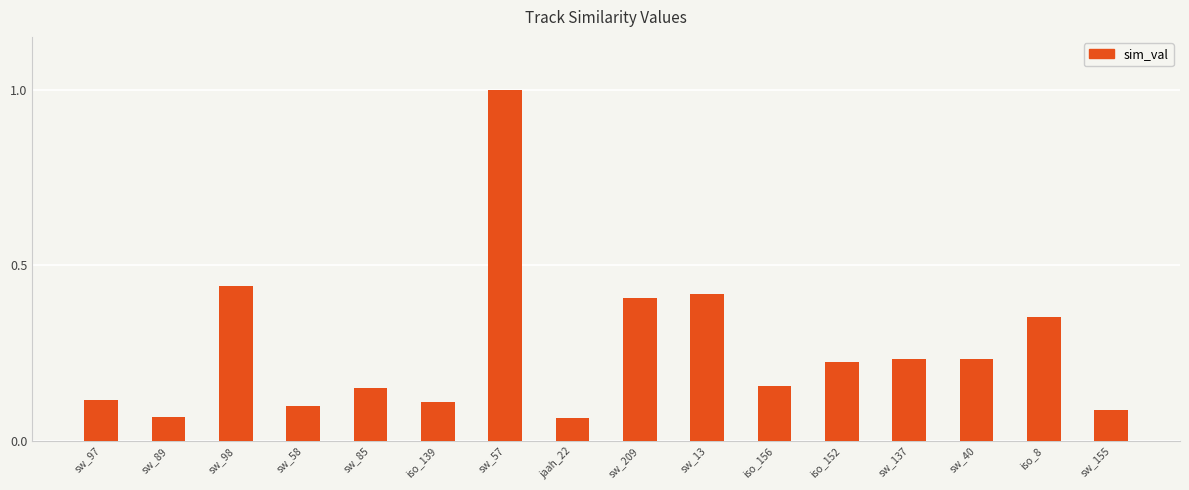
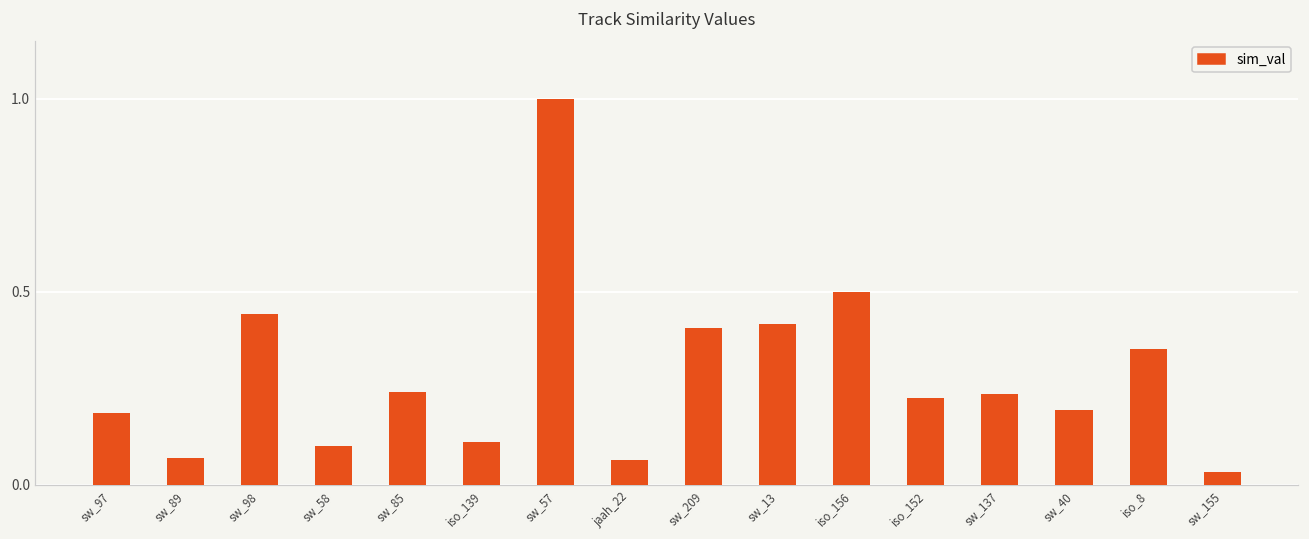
  {
-   "sw_97": 0.12,
+   "sw_97": 0.18,
    "sw_89": 0.07,
    "sw_98": 0.44,
    "sw_58": 0.10,
-   "sw_85": 0.15,
+   "sw_85": 0.24,
    "iso_139": 0.11,
    "sw_57": 1.00,
    "jaah_22": 0.06,
    "sw_209": 0.41,
    "sw_13": 0.42,
-   "iso_156": 0.16,
+   "iso_156": 0.50,
    "iso_152": 0.22,
    "sw_137": 0.23,
-   "sw_40": 0.23,
+   "sw_40": 0.19,
    "iso_8": 0.35,
-   "sw_155": 0.09
+   "sw_155": 0.03
  }
